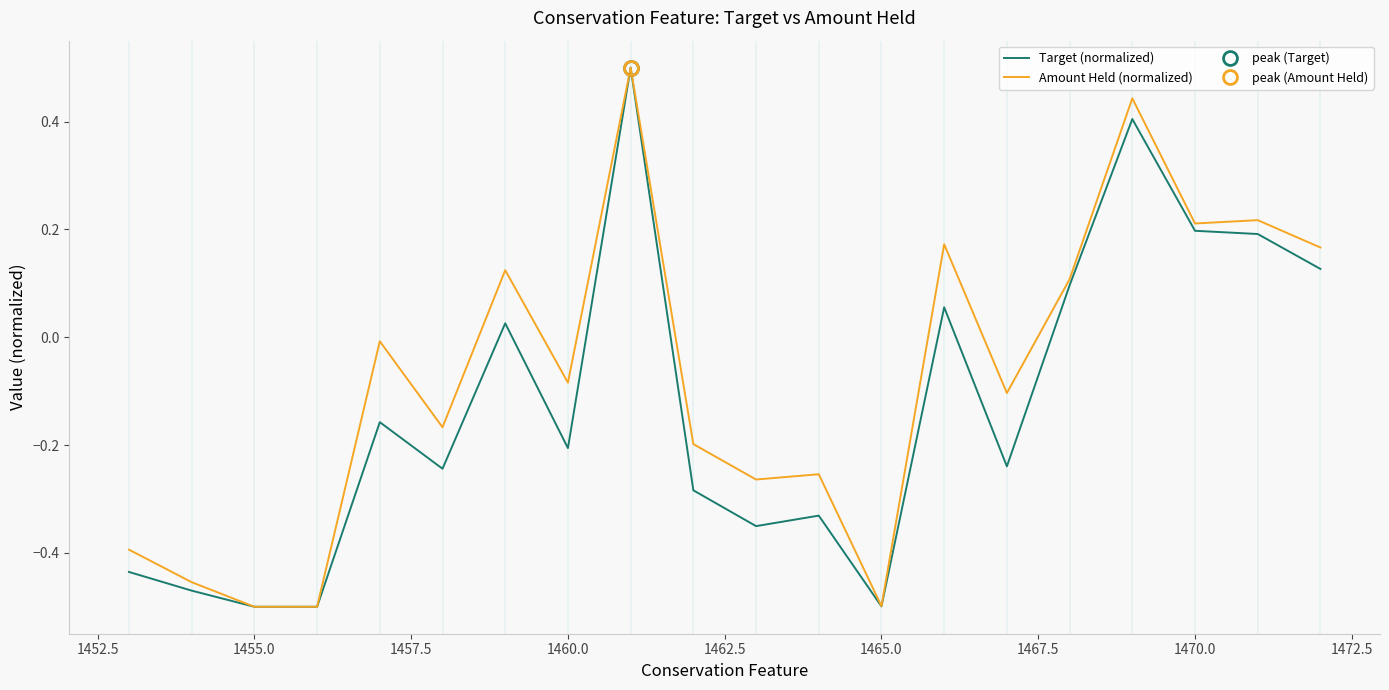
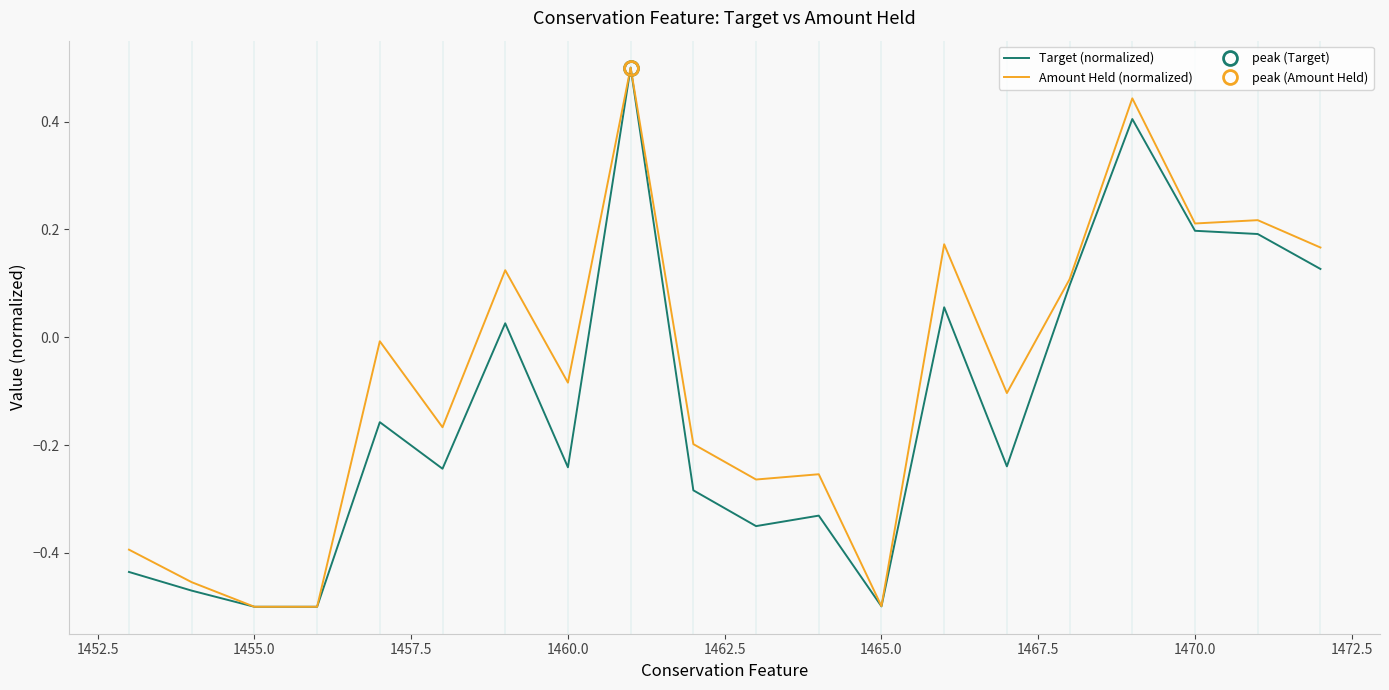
  {
    "Target (normalized)": {
-     "1460.0": -0.21,
+     "1460.0": -0.24,
      "1470.0": 0.20
    }
  }
